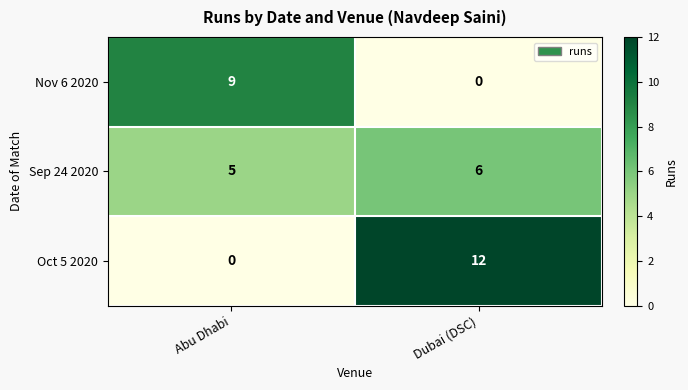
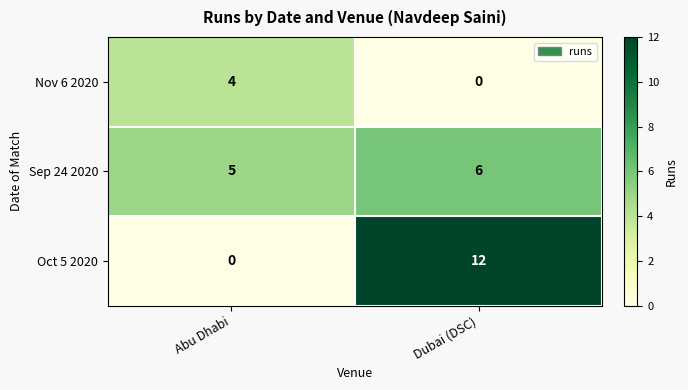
  {
    "Nov 6 2020": {
-     "Abu Dhabi": 9,
+     "Abu Dhabi": 4,
      "Dubai (DSC)": 0
    },
    "Sep 24 2020": {
      "Abu Dhabi": 5,
      "Dubai (DSC)": 6
    },
    "Oct 5 2020": {
      "Abu Dhabi": 0,
      "Dubai (DSC)": 12
    }
  }
